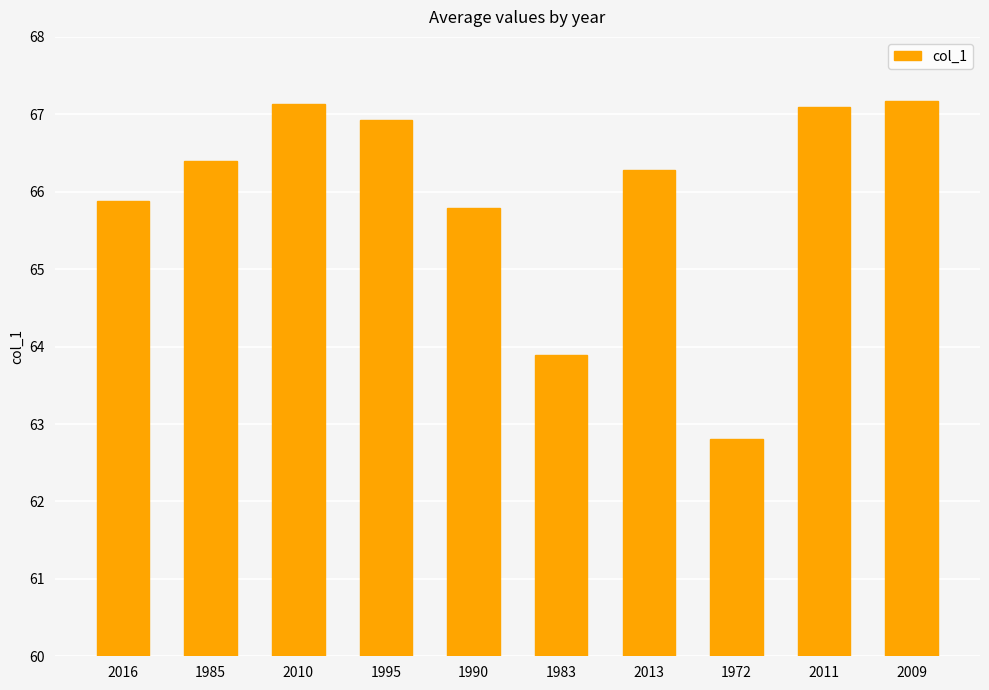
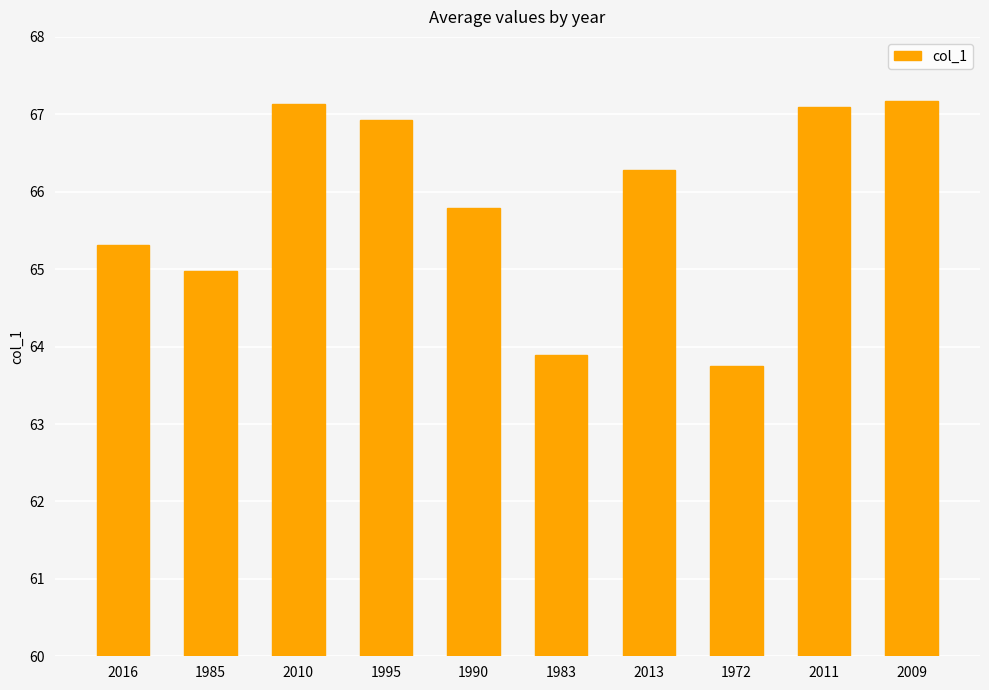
  {
-   "2016": 65.9,
-   "1985": 66.4,
+   "2016": 65.3,
+   "1985": 65.0,
    "2010": 67.1,
    "1995": 66.9,
    "1990": 65.8,
    "1983": 63.9,
    "2013": 66.3,
-   "1972": 62.8,
+   "1972": 63.7,
    "2011": 67.1,
    "2009": 67.2
  }
